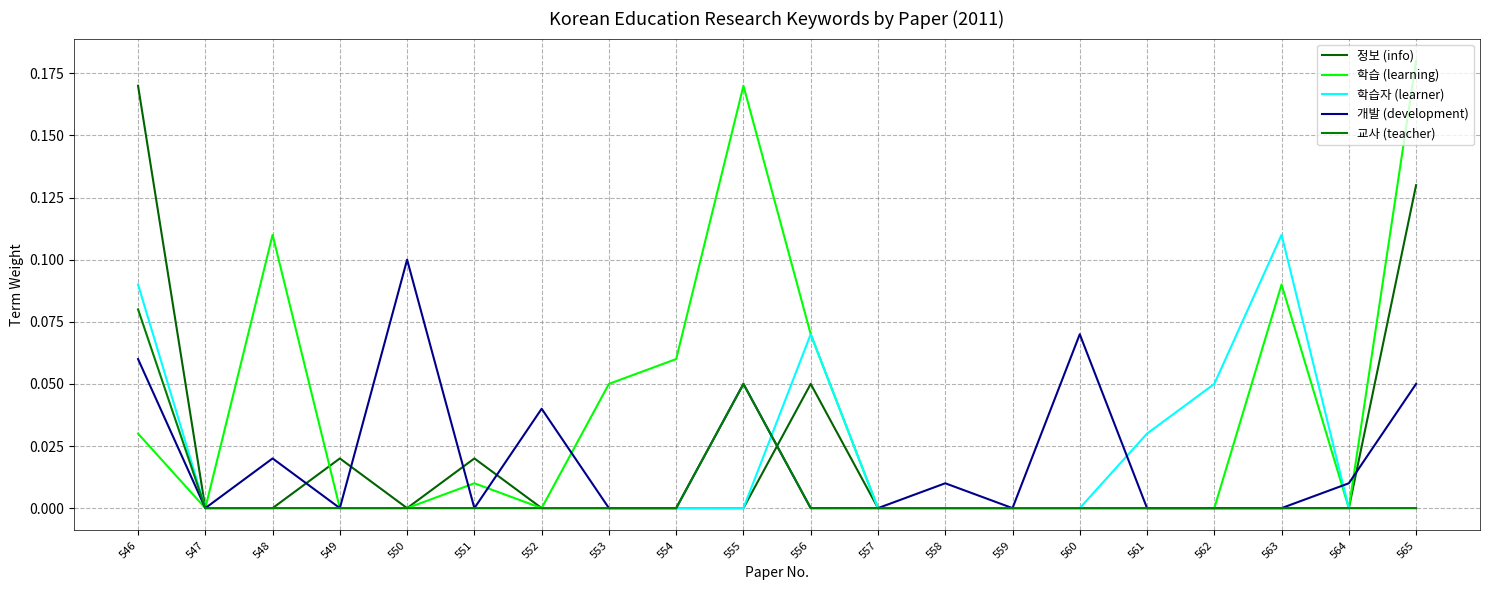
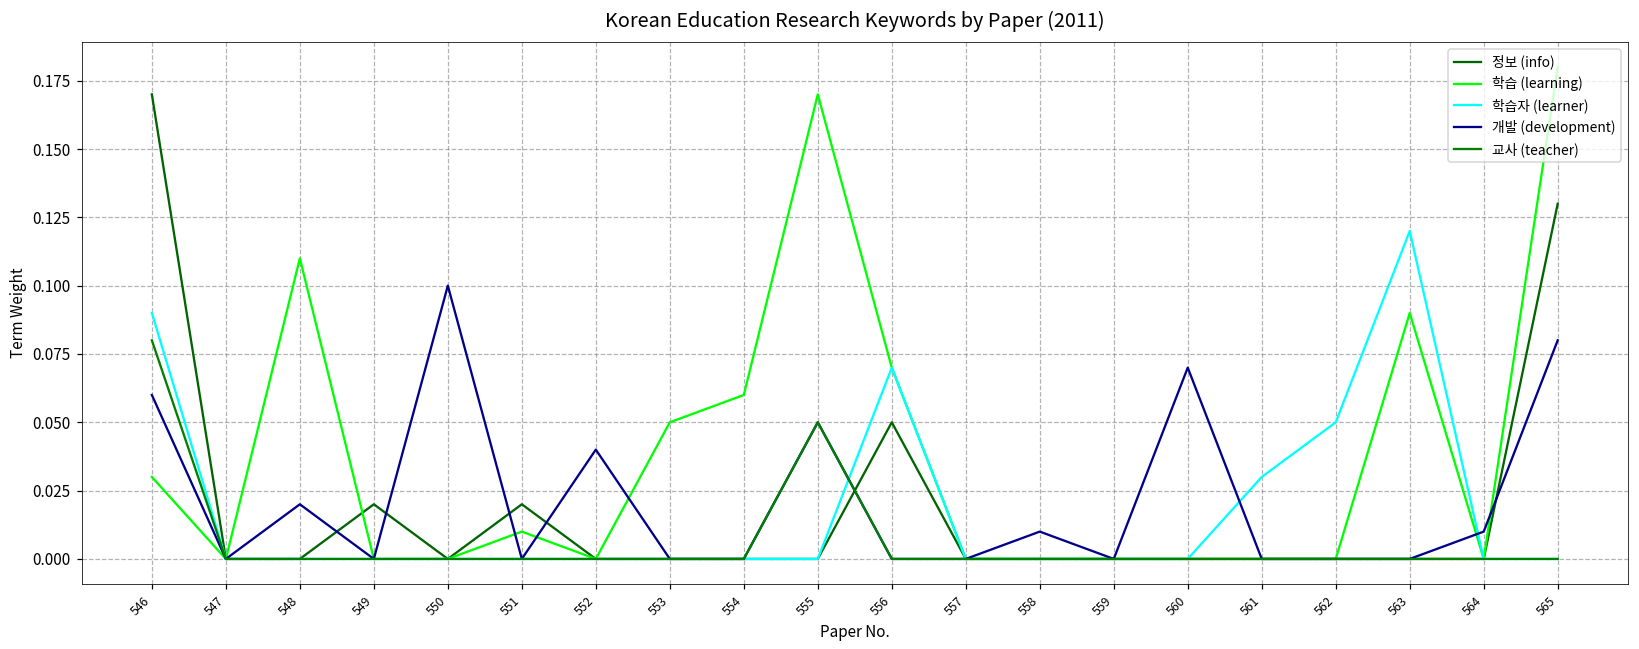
  {
    "학습 (learning)": {
      "546": 0.03,
      "548": 0.11,
      "551": 0.01,
      "553": 0.05,
      "554": 0.06,
      "555": 0.17,
      "563": 0.09
    },
    "학습자 (learner)": {
      "546": 0.09,
      "561": 0.03,
      "562": 0.05,
-     "563": 0.11
+     "563": 0.12
    },
    "개발 (development)": {
      "546": 0.06,
      "548": 0.02,
      "550": 0.10,
      "552": 0.04,
      "558": 0.01,
      "560": 0.07,
      "564": 0.01,
-     "565": 0.05
+     "565": 0.08
    }
  }
